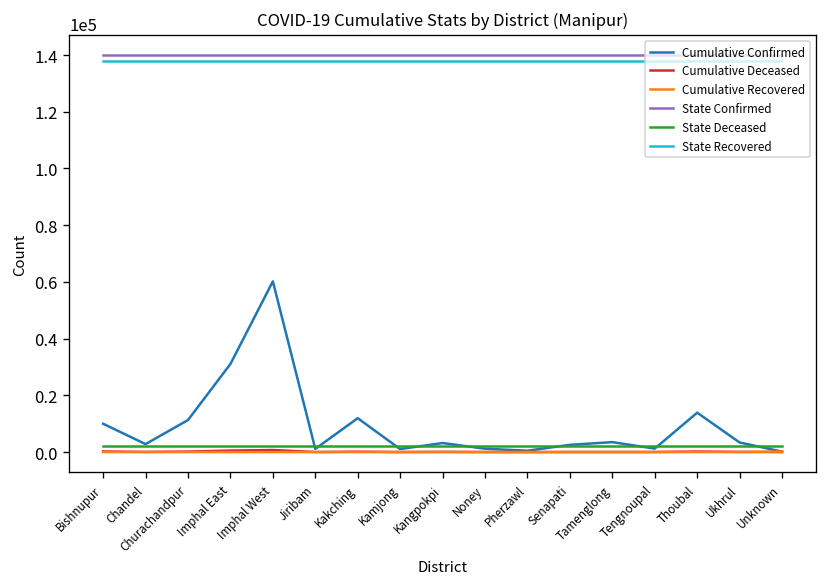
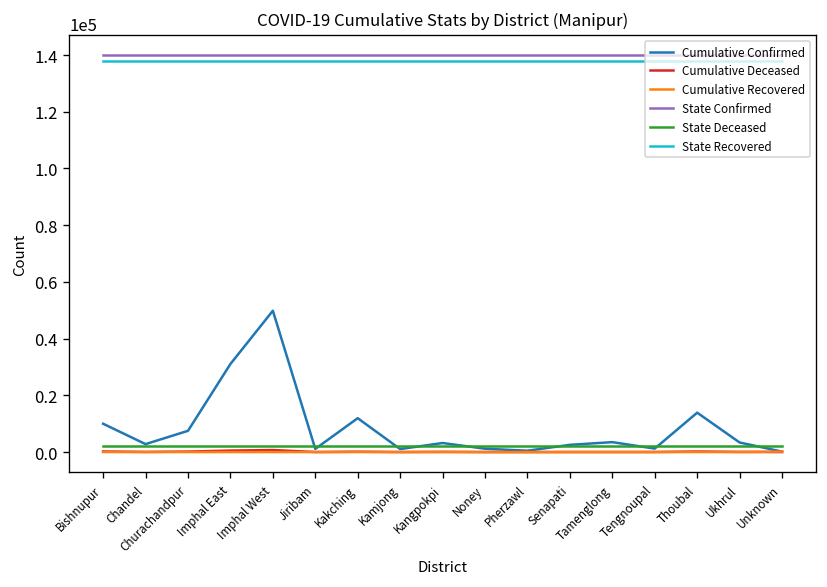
  {
    "Cumulative Confirmed": {
      "Bishnupur": 10000,
-     "Churachandpur": 11000,
+     "Churachandpur": 7000,
      "Imphal East": 31000,
-     "Imphal West": 60000,
+     "Imphal West": 50000,
      "Kakching": 12000,
      "Tamenglong": 3000,
      "Thoubal": 14000,
      "Ukhrul": 3000
    },
    "State Confirmed": {
      "Bishnupur": 140000,
      "Chandel": 140000,
      "Churachandpur": 140000,
      "Imphal East": 140000,
      "Imphal West": 140000,
      "Jiribam": 140000,
      "Kakching": 140000,
      "Kamjong": 140000,
      "Kangpokpi": 140000,
      "Noney": 140000,
      "Pherzawl": 140000,
      "Senapati": 140000,
      "Tamenglong": 140000
    },
    "State Deceased": {
      "Bishnupur": 2000,
      "Churachandpur": 2000,
      "Imphal East": 2000,
      "Imphal West": 2000,
      "Kakching": 2000,
      "Pherzawl": 2000,
      "Tamenglong": 2000,
      "Thoubal": 2000,
      "Ukhrul": 2000,
      "Unknown": 2000
    },
    "State Recovered": {
      "Bishnupur": 138000,
      "Chandel": 138000,
      "Churachandpur": 138000,
      "Imphal East": 138000,
      "Imphal West": 138000,
      "Jiribam": 138000,
      "Kakching": 138000,
      "Kamjong": 138000,
      "Kangpokpi": 138000,
      "Noney": 138000,
      "Pherzawl": 138000,
      "Senapati": 138000,
      "Tamenglong": 138000
    }
  }
